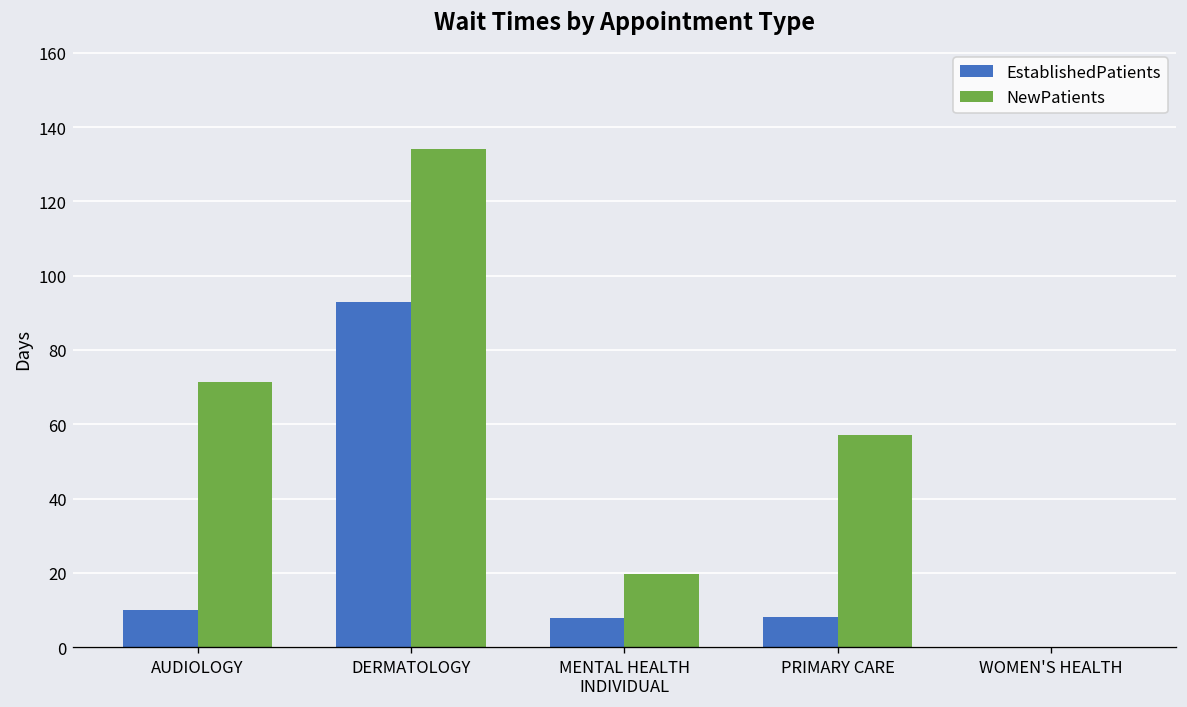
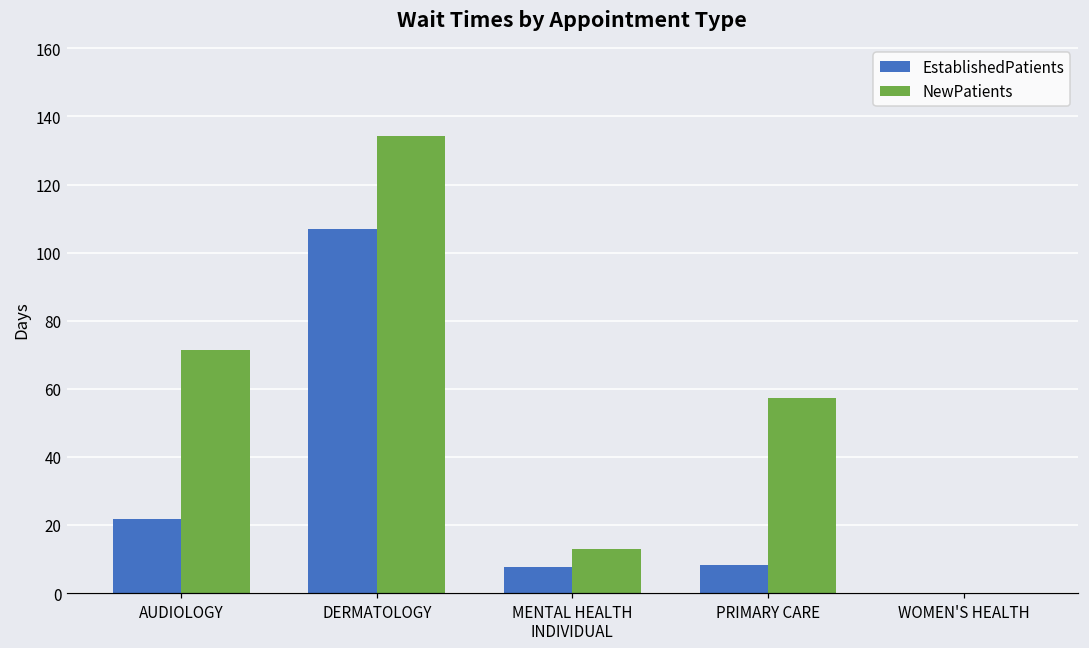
  {
    "EstablishedPatients": {
-     "AUDIOLOGY": 10,
-     "DERMATOLOGY": 93,
+     "AUDIOLOGY": 22,
+     "DERMATOLOGY": 107,
      "MENTAL HEALTH INDIVIDUAL": 8,
      "PRIMARY CARE": 8,
      "WOMEN'S HEALTH": 0
    },
    "NewPatients": {
      "AUDIOLOGY": 71,
      "DERMATOLOGY": 134,
-     "MENTAL HEALTH INDIVIDUAL": 20,
+     "MENTAL HEALTH INDIVIDUAL": 13,
      "PRIMARY CARE": 57,
      "WOMEN'S HEALTH": 0
    }
  }
